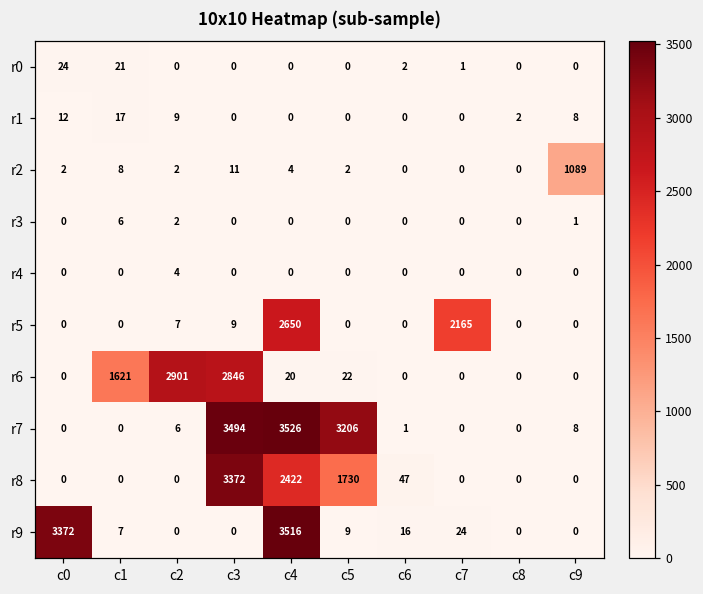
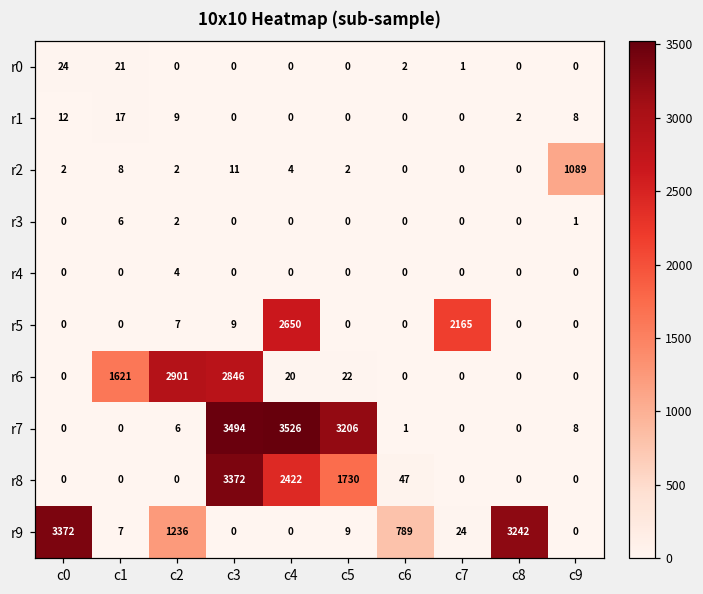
  {
    "r0": {
      "c0": 24,
      "c1": 21,
      "c2": 0,
      "c3": 0,
      "c4": 0,
      "c5": 0,
      "c6": 2,
      "c7": 1,
      "c8": 0,
      "c9": 0
    },
    "r1": {
      "c0": 12,
      "c1": 17,
      "c2": 9,
      "c3": 0,
      "c4": 0,
      "c5": 0,
      "c6": 0,
      "c7": 0,
      "c8": 2,
      "c9": 8
    },
    "r2": {
      "c0": 2,
      "c1": 8,
      "c2": 2,
      "c3": 11,
      "c4": 4,
      "c5": 2,
      "c6": 0,
      "c7": 0,
      "c8": 0,
      "c9": 1089
    },
    "r3": {
      "c0": 0,
      "c1": 6,
      "c2": 2,
      "c3": 0,
      "c4": 0,
      "c5": 0,
      "c6": 0,
      "c7": 0,
      "c8": 0,
      "c9": 1
    },
    "r4": {
      "c0": 0,
      "c1": 0,
      "c2": 4,
      "c3": 0,
      "c4": 0,
      "c5": 0,
      "c6": 0,
      "c7": 0,
      "c8": 0,
      "c9": 0
    },
    "r5": {
      "c0": 0,
      "c1": 0,
      "c2": 7,
      "c3": 9,
      "c4": 2650,
      "c5": 0,
      "c6": 0,
      "c7": 2165,
      "c8": 0,
      "c9": 0
    },
    "r6": {
      "c0": 0,
      "c1": 1621,
      "c2": 2901,
      "c3": 2846,
      "c4": 20,
      "c5": 22,
      "c6": 0,
      "c7": 0,
      "c8": 0,
      "c9": 0
    },
    "r7": {
      "c0": 0,
      "c1": 0,
      "c2": 6,
      "c3": 3494,
      "c4": 3526,
      "c5": 3206,
      "c6": 1,
      "c7": 0,
      "c8": 0,
      "c9": 8
    },
    "r8": {
      "c0": 0,
      "c1": 0,
      "c2": 0,
      "c3": 3372,
      "c4": 2422,
      "c5": 1730,
      "c6": 47,
      "c7": 0,
      "c8": 0,
      "c9": 0
    },
    "r9": {
      "c0": 3372,
      "c1": 7,
-     "c2": 0,
+     "c2": 1236,
      "c3": 0,
-     "c4": 3516,
+     "c4": 0,
      "c5": 9,
-     "c6": 16,
+     "c6": 789,
      "c7": 24,
-     "c8": 0,
+     "c8": 3242,
      "c9": 0
    }
  }
